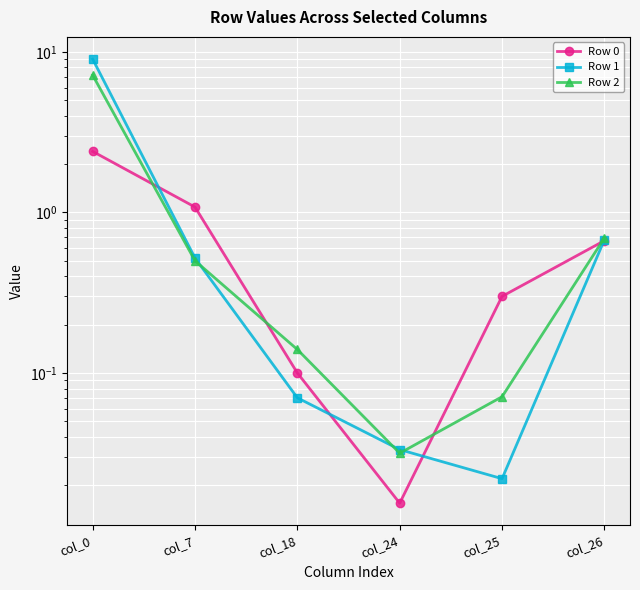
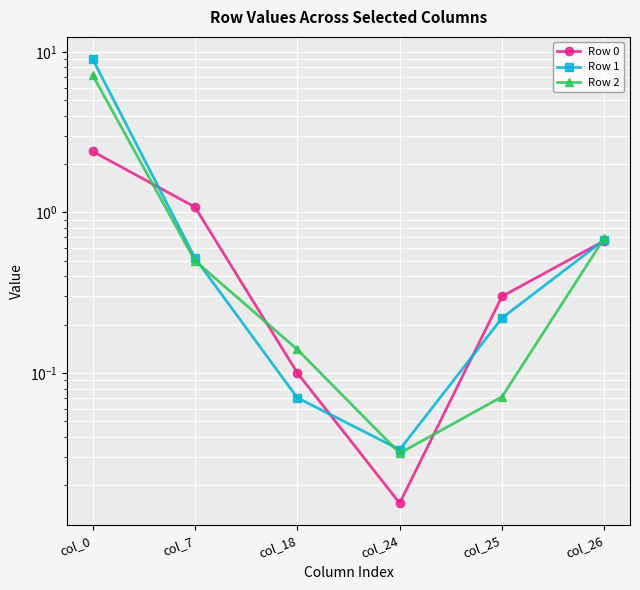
  {
    "Row 0": {
      "col_0": 2.4,
      "col_7": 1.1,
      "col_18": 0.10,
      "col_24": 0.015,
      "col_25": 0.30
    },
    "Row 1": {
      "col_0": 9,
      "col_7": 0.52,
      "col_18": 0.07,
      "col_24": 0.033,
-     "col_25": 0.022
+     "col_25": 0.22
    },
    "Row 2": {
      "col_0": 7,
      "col_7": 0.50,
      "col_18": 0.14,
      "col_24": 0.032,
      "col_25": 0.07
    }
  }
